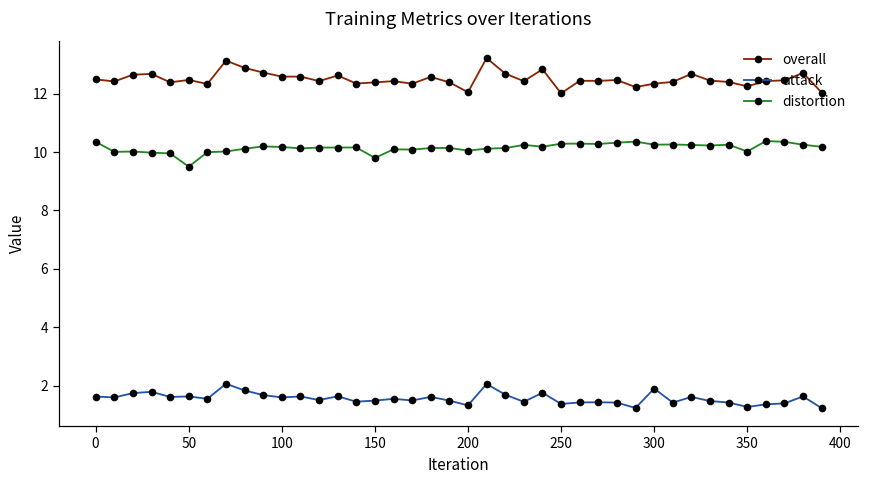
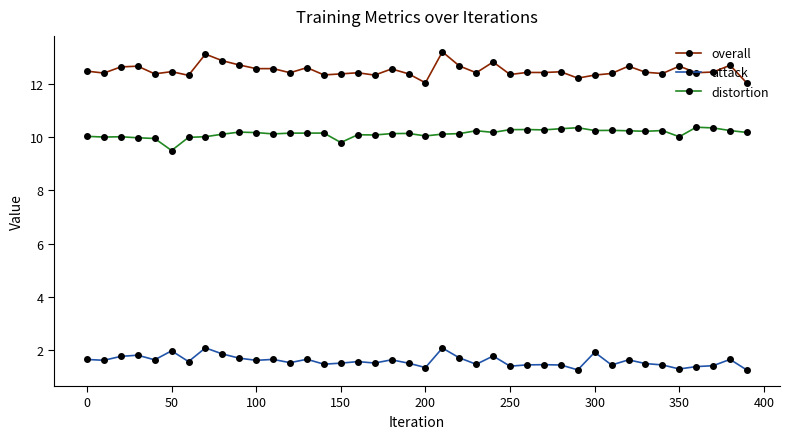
  {
    "overall": {
      "0": 12.5,
      "50": 12.5,
      "100": 12.6,
      "150": 12.4,
      "200": 12.0,
-     "250": 12.0,
+     "250": 12.4,
      "300": 12.3,
-     "350": 12.2
+     "350": 12.7
    },
    "attack": {
      "0": 1.6,
-     "50": 1.6,
+     "50": 2.0,
      "100": 1.6,
      "150": 1.5,
      "200": 1.3,
      "250": 1.4,
      "300": 1.9,
      "350": 1.3
    },
    "distortion": {
-     "0": 10.4,
+     "0": 10.0,
      "50": 9.5,
      "100": 10.2,
      "150": 9.8,
      "200": 10.0,
      "250": 10.3,
      "300": 10.3,
      "350": 10.0
    }
  }
